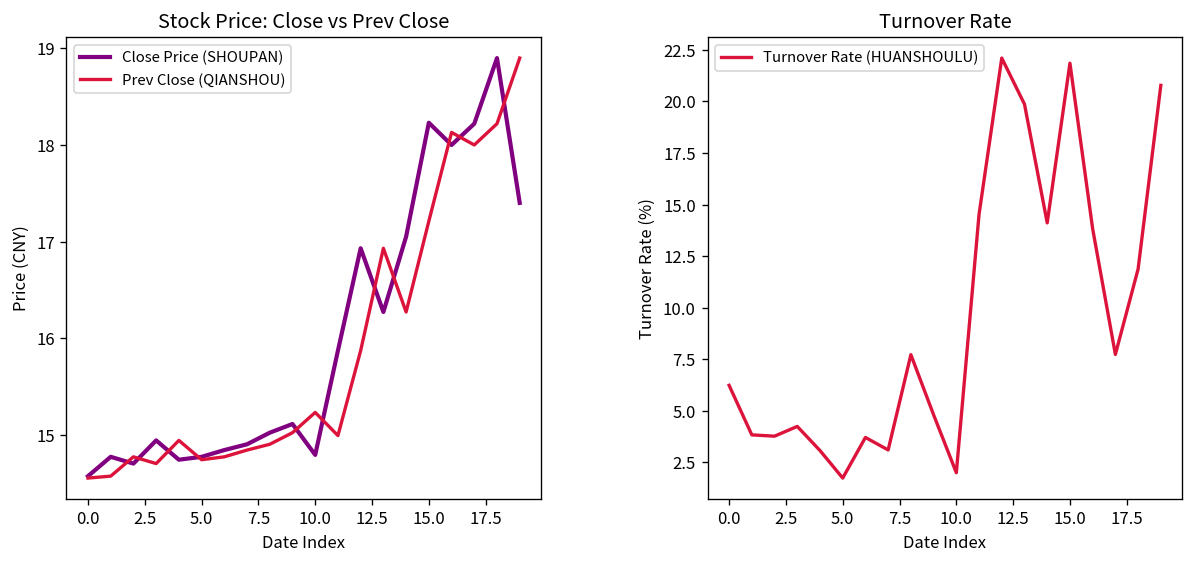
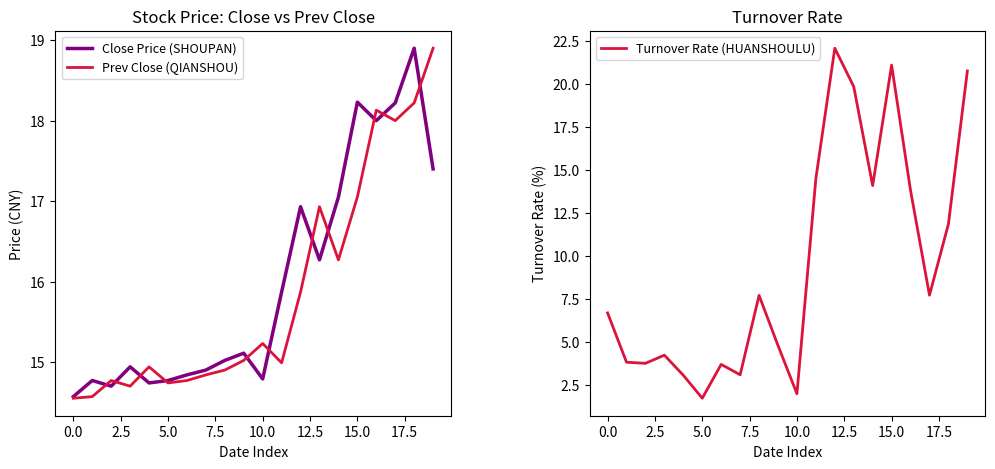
  {
    "Stock Price: Close vs Prev Close": {
      "Close Price (SHOUPAN)": {
        "10.0": 14.8,
        "15.0": 18.2
      },
      "Prev Close (QIANSHOU)": {
        "10.0": 15.2,
-       "15.0": 17.2
+       "15.0": 17.1
      }
    },
    "Turnover Rate": {
-     "0.0": 6.2,
+     "0.0": 6.7,
      "5.0": 1.7,
      "10.0": 2.0,
-     "15.0": 21.9
+     "15.0": 21.1
    }
  }
